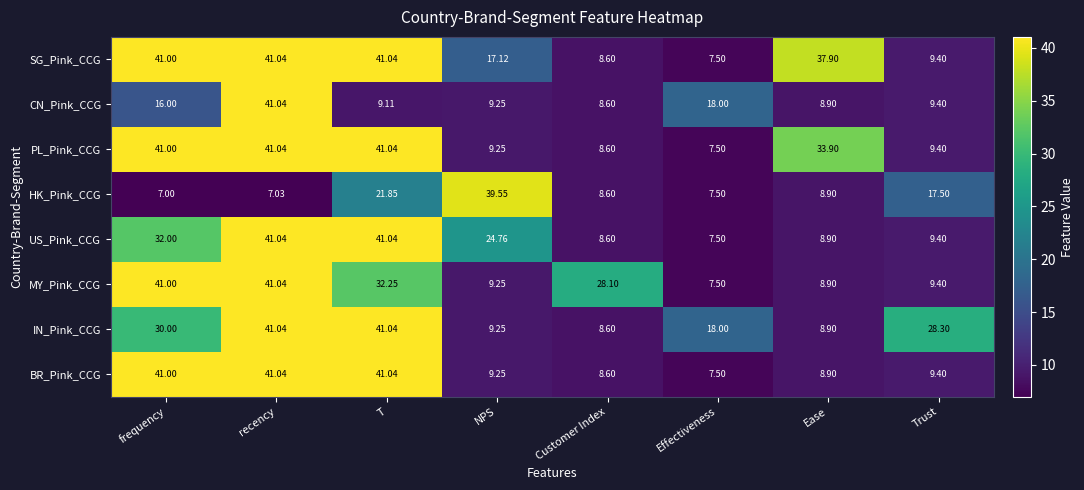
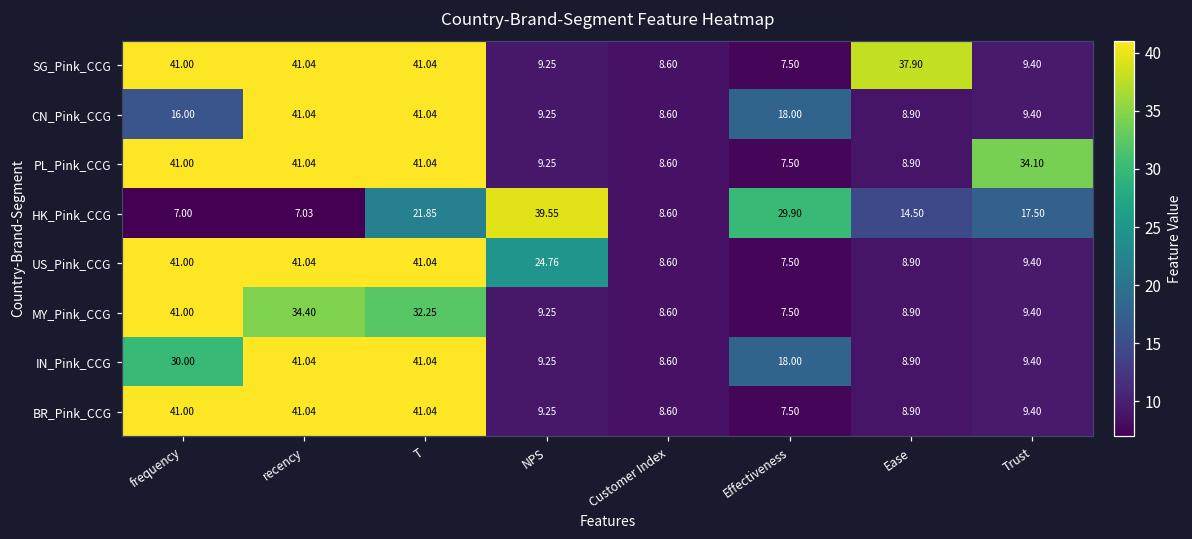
  {
    "SG_Pink_CCG": {
      "frequency": 41.00,
      "recency": 41.04,
      "T": 41.04,
-     "NPS": 17.12,
+     "NPS": 9.25,
      "Customer Index": 8.60,
      "Effectiveness": 7.50,
      "Ease": 37.90,
      "Trust": 9.40
    },
    "CN_Pink_CCG": {
      "frequency": 16.00,
      "recency": 41.04,
-     "T": 9.11,
+     "T": 41.04,
      "NPS": 9.25,
      "Customer Index": 8.60,
      "Effectiveness": 18.00,
      "Ease": 8.90,
      "Trust": 9.40
    },
    "PL_Pink_CCG": {
      "frequency": 41.00,
      "recency": 41.04,
      "T": 41.04,
      "NPS": 9.25,
      "Customer Index": 8.60,
      "Effectiveness": 7.50,
-     "Ease": 33.90,
-     "Trust": 9.40
+     "Ease": 8.90,
+     "Trust": 34.10
    },
    "HK_Pink_CCG": {
      "frequency": 7.00,
      "recency": 7.03,
      "T": 21.85,
      "NPS": 39.55,
      "Customer Index": 8.60,
-     "Effectiveness": 7.50,
-     "Ease": 8.90,
+     "Effectiveness": 29.90,
+     "Ease": 14.50,
      "Trust": 17.50
    },
    "US_Pink_CCG": {
-     "frequency": 32.00,
+     "frequency": 41.00,
      "recency": 41.04,
      "T": 41.04,
      "NPS": 24.76,
      "Customer Index": 8.60,
      "Effectiveness": 7.50,
      "Ease": 8.90,
      "Trust": 9.40
    },
    "MY_Pink_CCG": {
      "frequency": 41.00,
-     "recency": 41.04,
+     "recency": 34.40,
      "T": 32.25,
      "NPS": 9.25,
-     "Customer Index": 28.10,
+     "Customer Index": 8.60,
      "Effectiveness": 7.50,
      "Ease": 8.90,
      "Trust": 9.40
    },
    "IN_Pink_CCG": {
      "frequency": 30.00,
      "recency": 41.04,
      "T": 41.04,
      "NPS": 9.25,
      "Customer Index": 8.60,
      "Effectiveness": 18.00,
      "Ease": 8.90,
-     "Trust": 28.30
+     "Trust": 9.40
    },
    "BR_Pink_CCG": {
      "frequency": 41.00,
      "recency": 41.04,
      "T": 41.04,
      "NPS": 9.25,
      "Customer Index": 8.60,
      "Effectiveness": 7.50,
      "Ease": 8.90,
      "Trust": 9.40
    }
  }
